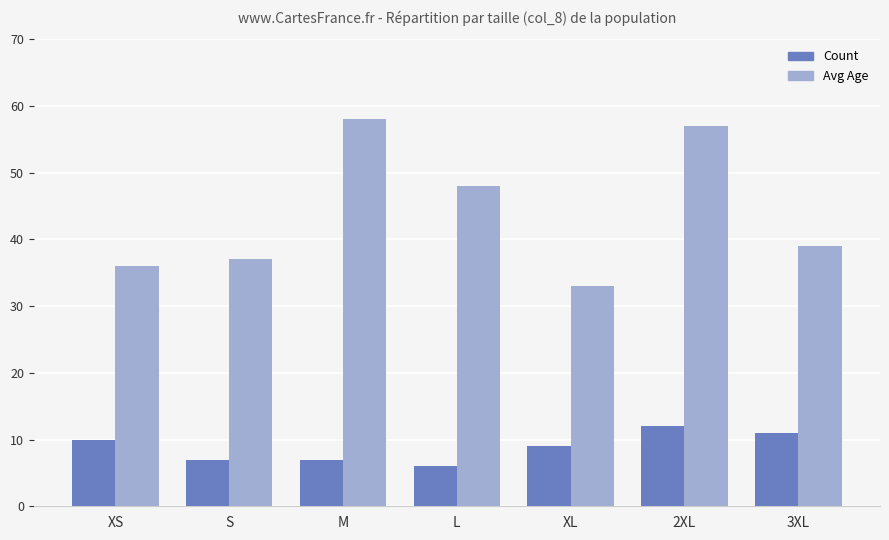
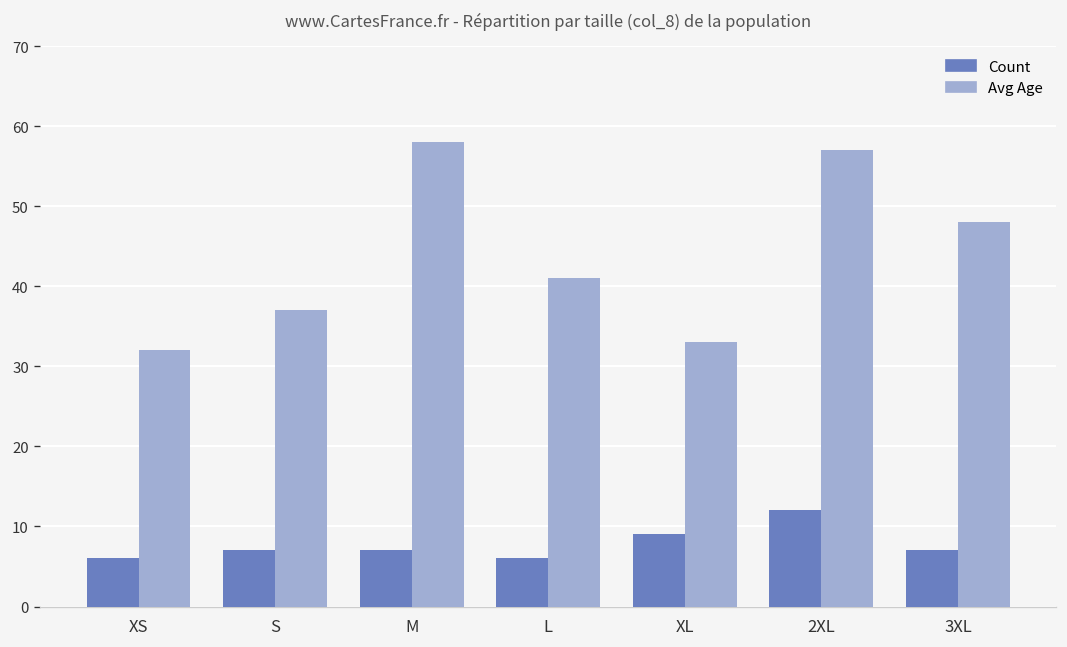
  {
    "Count": {
-     "XS": 10,
+     "XS": 6,
      "S": 7,
      "M": 7,
      "L": 6,
      "XL": 9,
      "2XL": 12,
-     "3XL": 11
+     "3XL": 7
    },
    "Avg Age": {
-     "XS": 36,
+     "XS": 32,
      "S": 37,
      "M": 58,
-     "L": 48,
+     "L": 41,
      "XL": 33,
      "2XL": 57,
-     "3XL": 39
+     "3XL": 48
    }
  }
